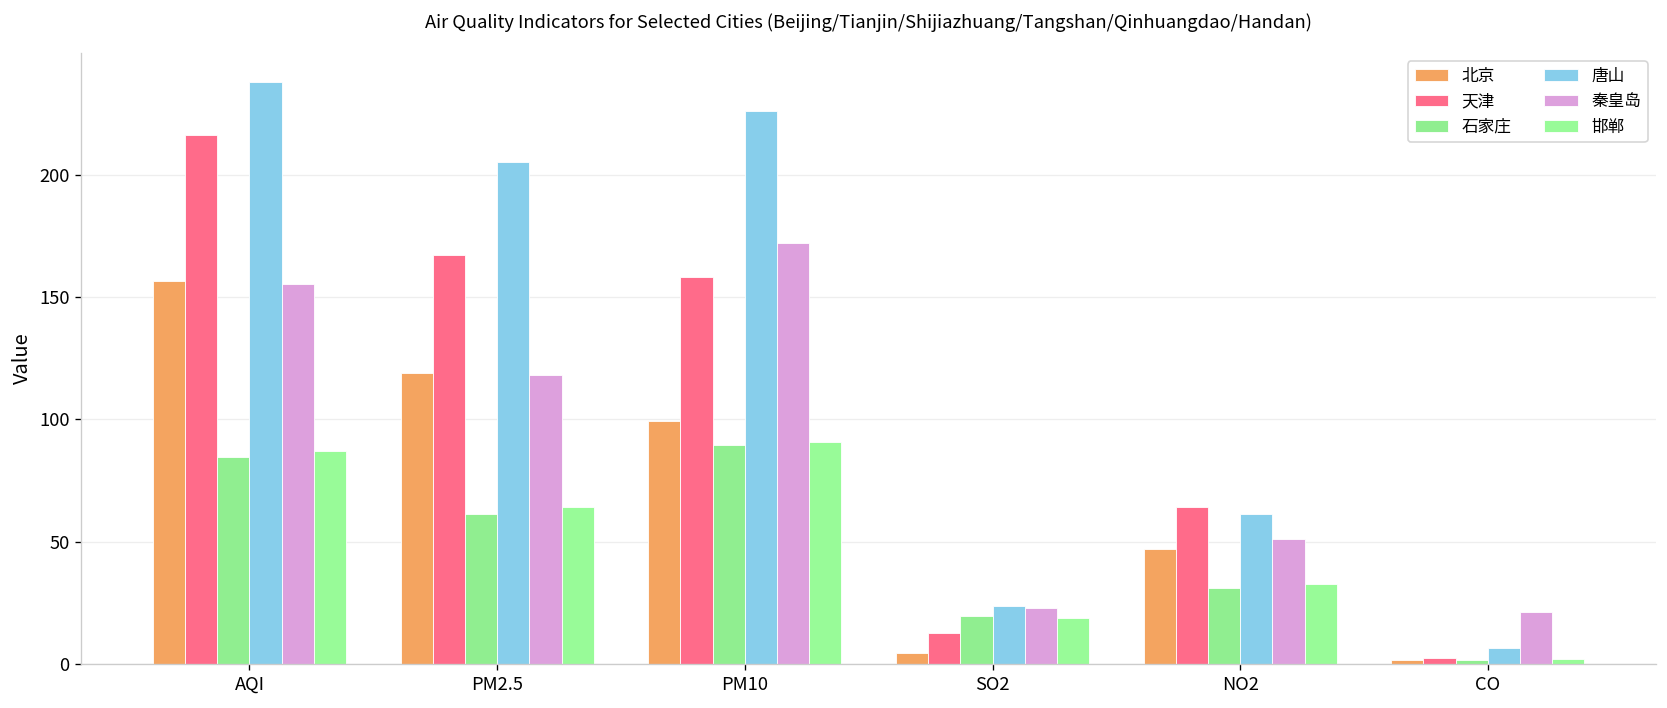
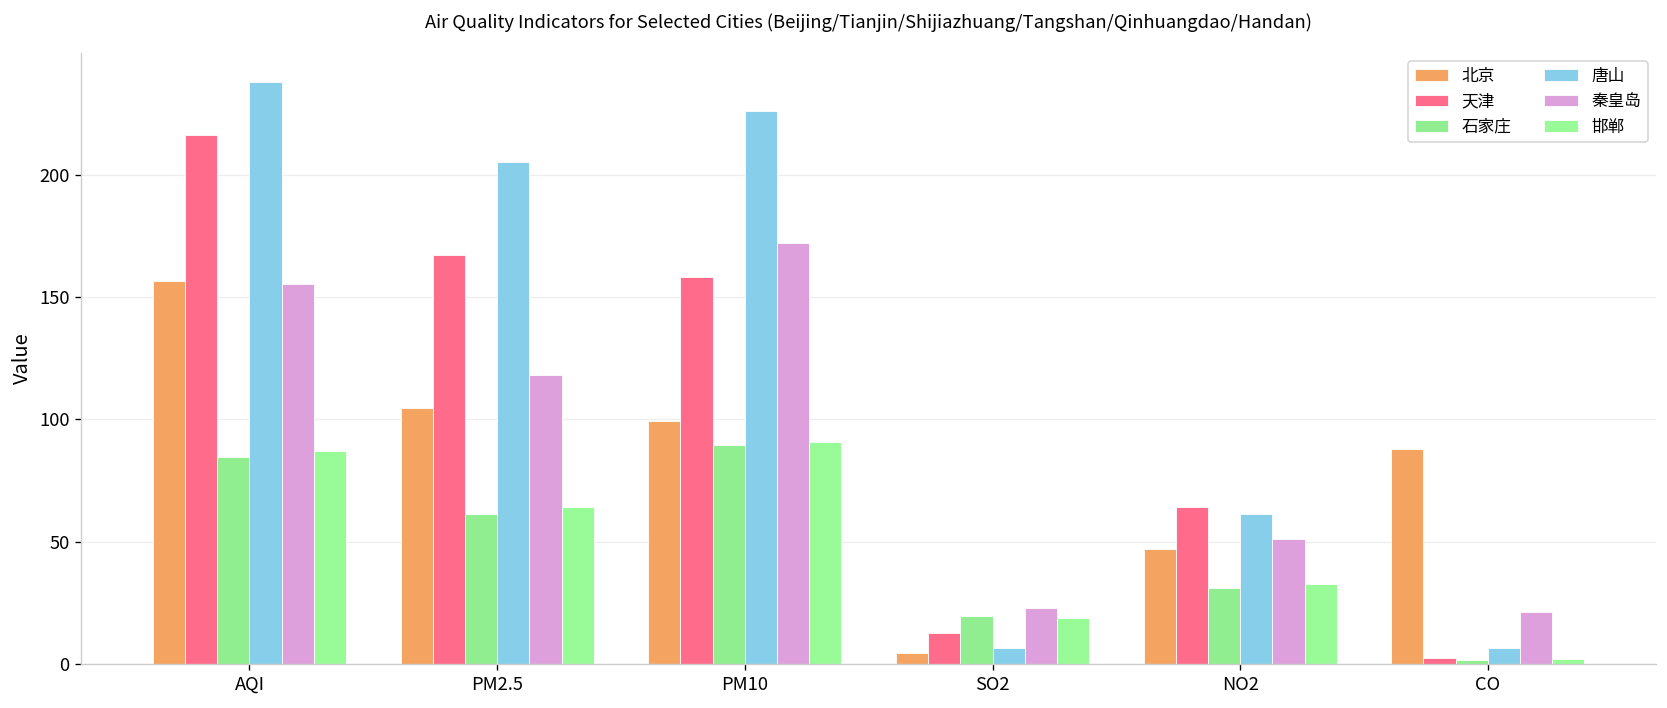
  {
    "北京": {
      "AQI": 156,
-     "PM2.5": 119,
+     "PM2.5": 105,
      "PM10": 99,
      "SO2": 4,
      "NO2": 47,
-     "CO": 1
+     "CO": 88
    },
    "天津": {
      "AQI": 216,
      "PM2.5": 167,
      "PM10": 158,
      "SO2": 13,
      "NO2": 64,
      "CO": 2
    },
    "唐山": {
      "AQI": 238,
      "PM2.5": 205,
      "PM10": 226,
-     "SO2": 24,
+     "SO2": 6,
      "NO2": 61,
      "CO": 7
    },
    "秦皇岛": {
      "AQI": 155,
      "PM2.5": 118,
      "PM10": 172,
      "SO2": 23,
      "NO2": 51,
      "CO": 21
    }
  }
